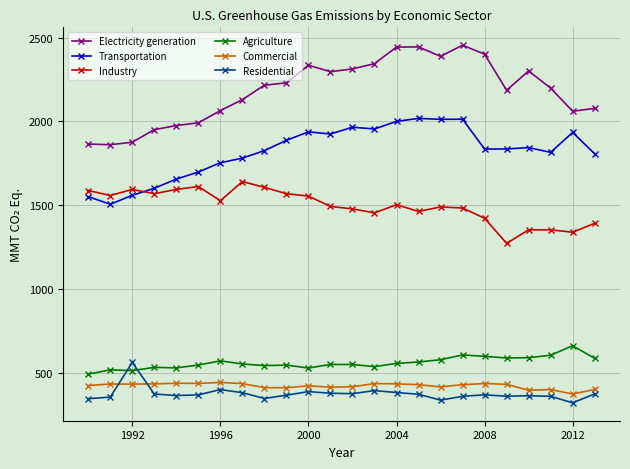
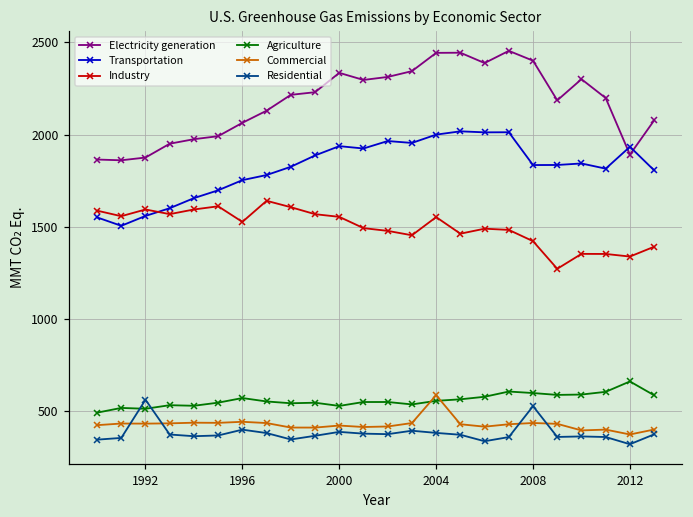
  {
    "Electricity generation": {
      "1992": 1880,
      "1996": 2060,
      "2000": 2330,
      "2004": 2440,
      "2008": 2400,
-     "2012": 2060
+     "2012": 1890
    },
    "Transportation": {
      "1992": 1560,
      "1996": 1750,
      "2000": 1940,
      "2004": 2000,
      "2008": 1830,
      "2012": 1930
    },
    "Industry": {
      "1992": 1590,
      "1996": 1530,
      "2000": 1550,
-     "2004": 1500,
+     "2004": 1550,
      "2008": 1420,
      "2012": 1340
    },
    "Agriculture": {
      "1992": 510,
      "1996": 570,
      "2000": 530,
      "2004": 560,
      "2008": 600,
      "2012": 660
    },
    "Commercial": {
      "1992": 430,
      "1996": 440,
      "2000": 420,
-     "2004": 430,
+     "2004": 590,
      "2008": 440,
      "2012": 370
    },
    "Residential": {
      "1992": 560,
      "1996": 400,
      "2000": 390,
      "2004": 380,
-     "2008": 370,
+     "2008": 530,
      "2012": 320
    }
  }
